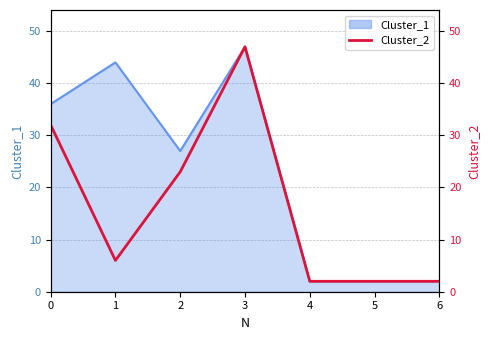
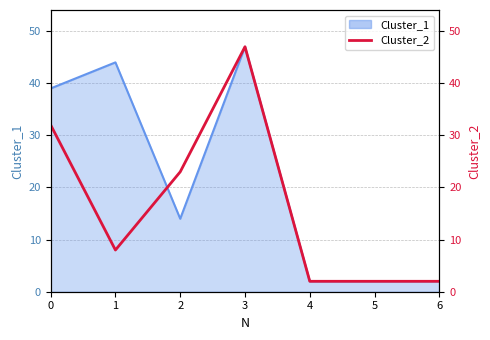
  {
    "Cluster_1": {
-     "0": 36,
+     "0": 39,
      "1": 44,
-     "2": 27,
+     "2": 14,
      "3": 47,
      "4": 2,
      "5": 2,
      "6": 2
    },
    "Cluster_2": {
      "0": 32,
-     "1": 6,
+     "1": 8,
      "2": 23,
      "3": 47,
      "4": 2,
      "5": 2,
      "6": 2
    }
  }
